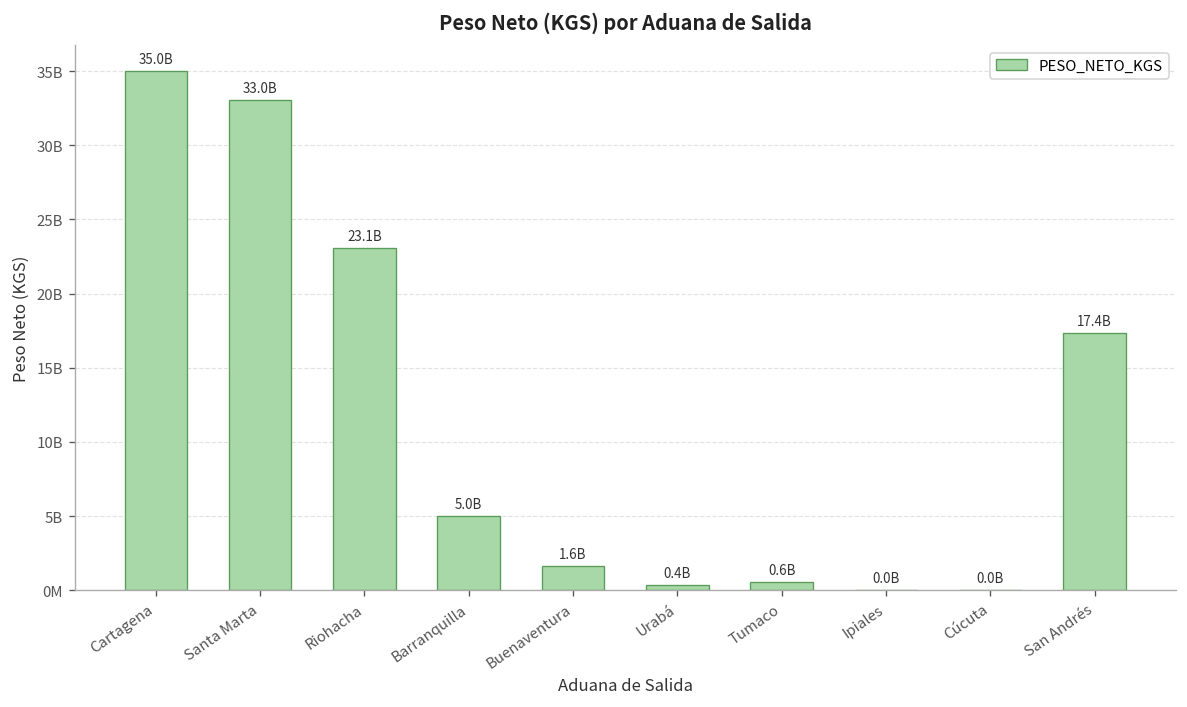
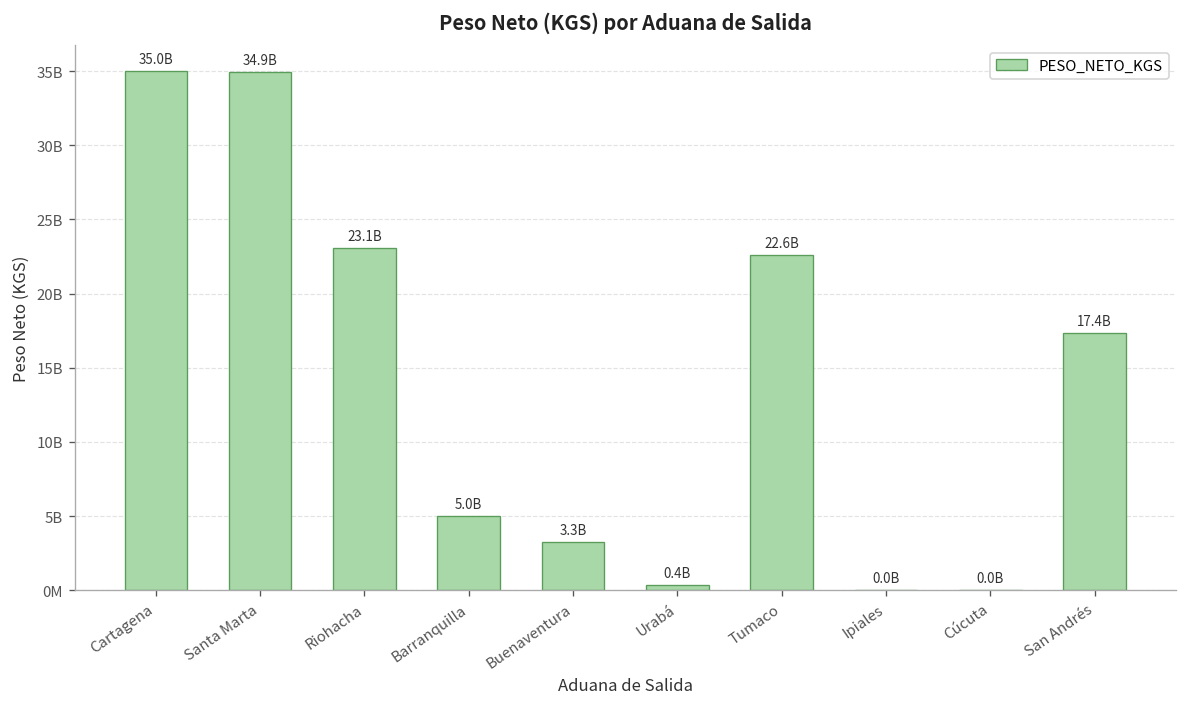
  {
    "Cartagena": "35.0B",
-   "Santa Marta": "33.0B",
+   "Santa Marta": "34.9B",
    "Riohacha": "23.1B",
    "Barranquilla": "5.0B",
-   "Buenaventura": "1.6B",
+   "Buenaventura": "3.3B",
    "Urabá": "0.4B",
-   "Tumaco": "0.6B",
+   "Tumaco": "22.6B",
    "San Andrés": "17.4B"
  }
